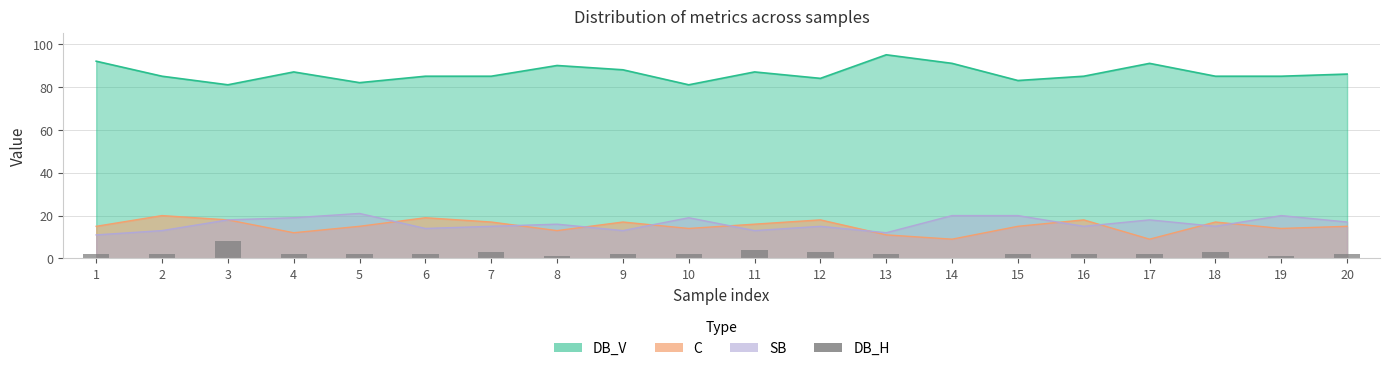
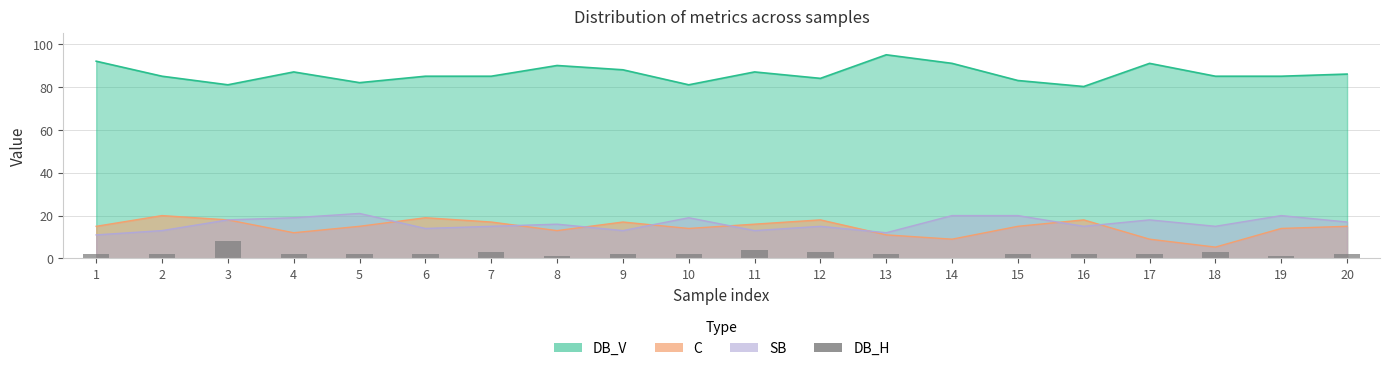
  {
    "DB_V": {
      "1": 92,
      "2": 85,
      "3": 81,
      "4": 87,
      "5": 82,
      "6": 85,
      "7": 85,
      "8": 90,
      "9": 88,
      "10": 81,
      "11": 87,
      "12": 84,
      "13": 95,
      "14": 91,
      "15": 83,
-     "16": 85,
+     "16": 80,
      "17": 91,
      "18": 85,
      "19": 85,
      "20": 86
    },
    "DB_H": {
      "1": 2,
      "2": 2,
      "3": 8,
      "4": 2,
      "5": 2,
      "6": 2,
      "7": 3,
      "9": 2,
      "10": 2,
      "11": 4,
      "12": 3,
      "13": 2,
      "14": 0,
      "15": 2,
      "16": 2,
      "17": 2,
      "18": 3,
      "20": 2
    },
    "C": {
      "1": 15,
      "2": 20,
      "4": 12,
      "5": 15,
      "6": 19,
      "7": 17,
      "8": 13,
      "9": 17,
      "10": 14,
      "11": 16,
      "12": 18,
      "14": 9,
      "15": 15,
      "16": 18,
      "17": 9,
-     "18": 17,
+     "18": 5,
      "19": 14,
      "20": 15
    },
    "SB": {
      "1": 11,
      "2": 13,
      "4": 19,
      "5": 21,
      "6": 14,
      "7": 15,
      "8": 16,
      "9": 13,
      "10": 19,
      "11": 13,
      "12": 15,
      "14": 20,
      "15": 20,
      "16": 15,
      "17": 18,
      "18": 15,
      "19": 20,
      "20": 17
    }
  }
